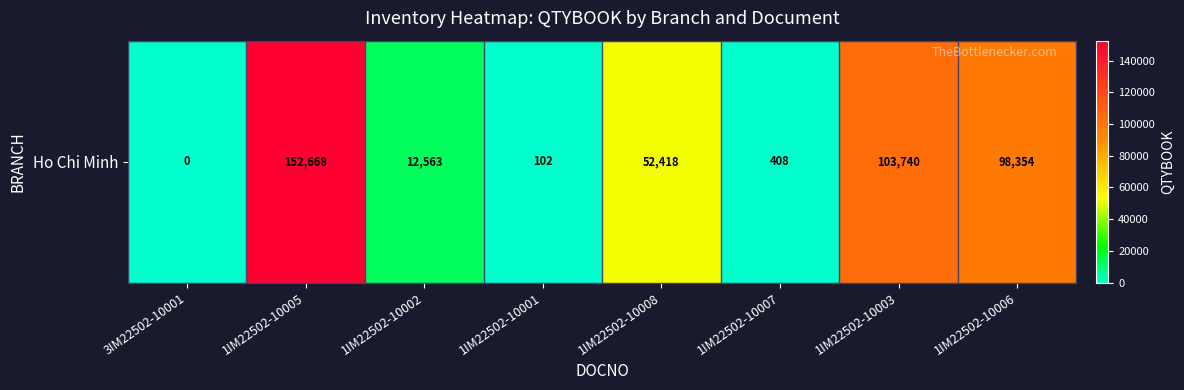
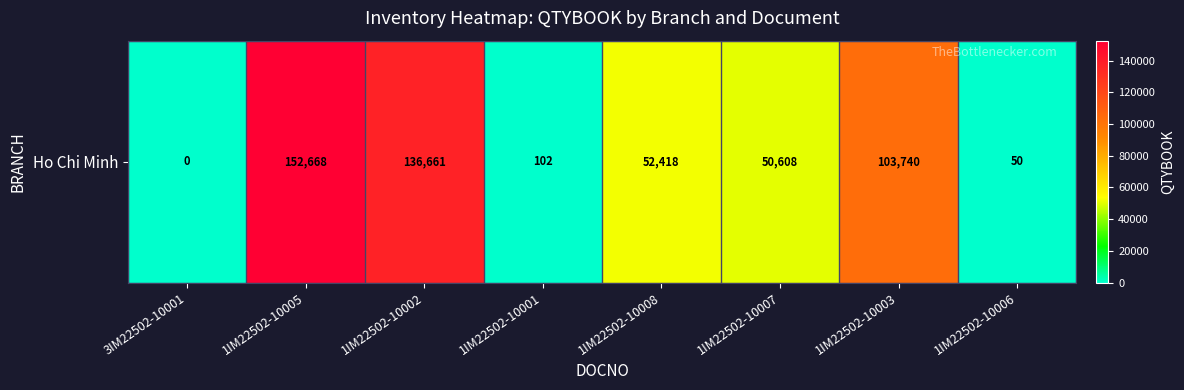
  {
    "Ho Chi Minh": {
      "3IM22502-10001": "0",
      "1IM22502-10005": "152,668",
-     "1IM22502-10002": "12,563",
+     "1IM22502-10002": "136,661",
      "1IM22502-10001": "102",
      "1IM22502-10008": "52,418",
-     "1IM22502-10007": "408",
+     "1IM22502-10007": "50,608",
      "1IM22502-10003": "103,740",
-     "1IM22502-10006": "98,354"
+     "1IM22502-10006": "50"
    }
  }
